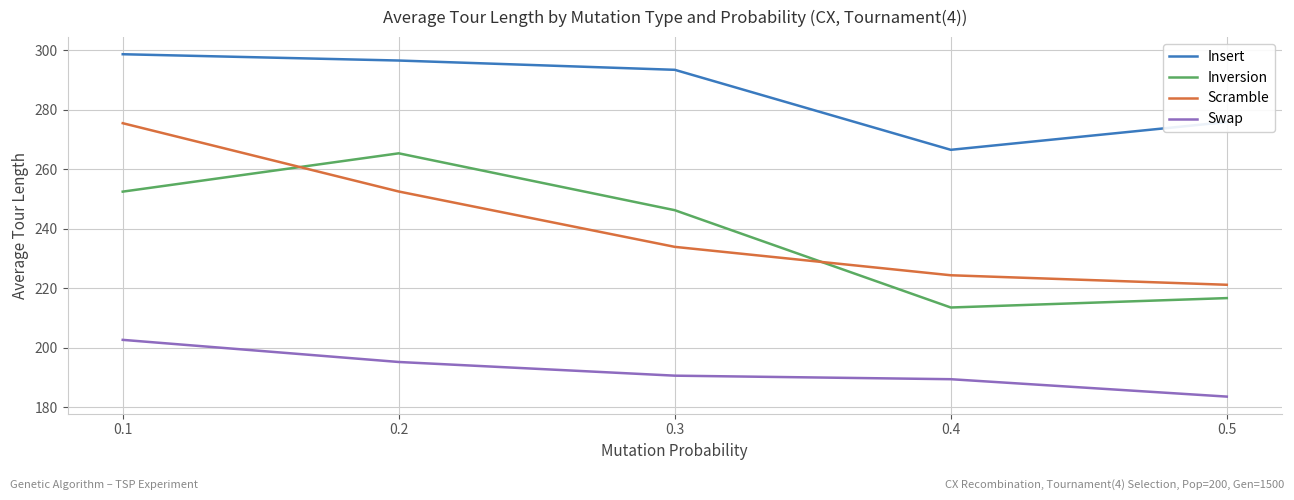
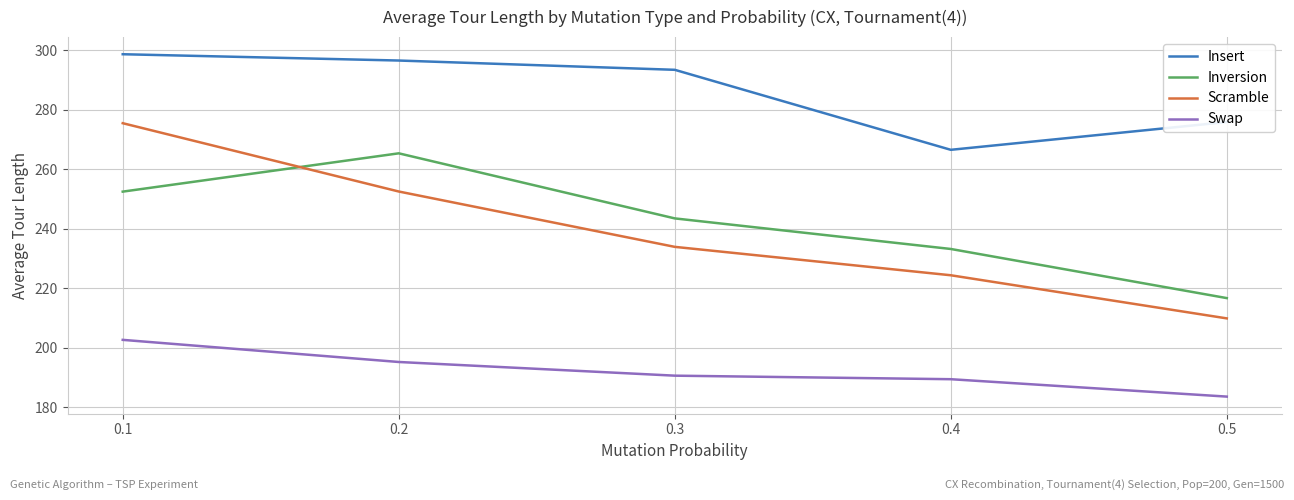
  {
    "Insert": {
      "0.1": 299,
      "0.2": 297,
      "0.3": 293,
      "0.4": 267
    },
    "Inversion": {
      "0.1": 253,
      "0.2": 265,
-     "0.3": 246,
-     "0.4": 214,
+     "0.3": 244,
+     "0.4": 233,
      "0.5": 217
    },
    "Scramble": {
      "0.1": 276,
      "0.2": 253,
      "0.3": 234,
      "0.4": 224,
-     "0.5": 221
+     "0.5": 210
    },
    "Swap": {
      "0.1": 203,
      "0.2": 195,
      "0.3": 191,
      "0.4": 189,
      "0.5": 184
    }
  }
